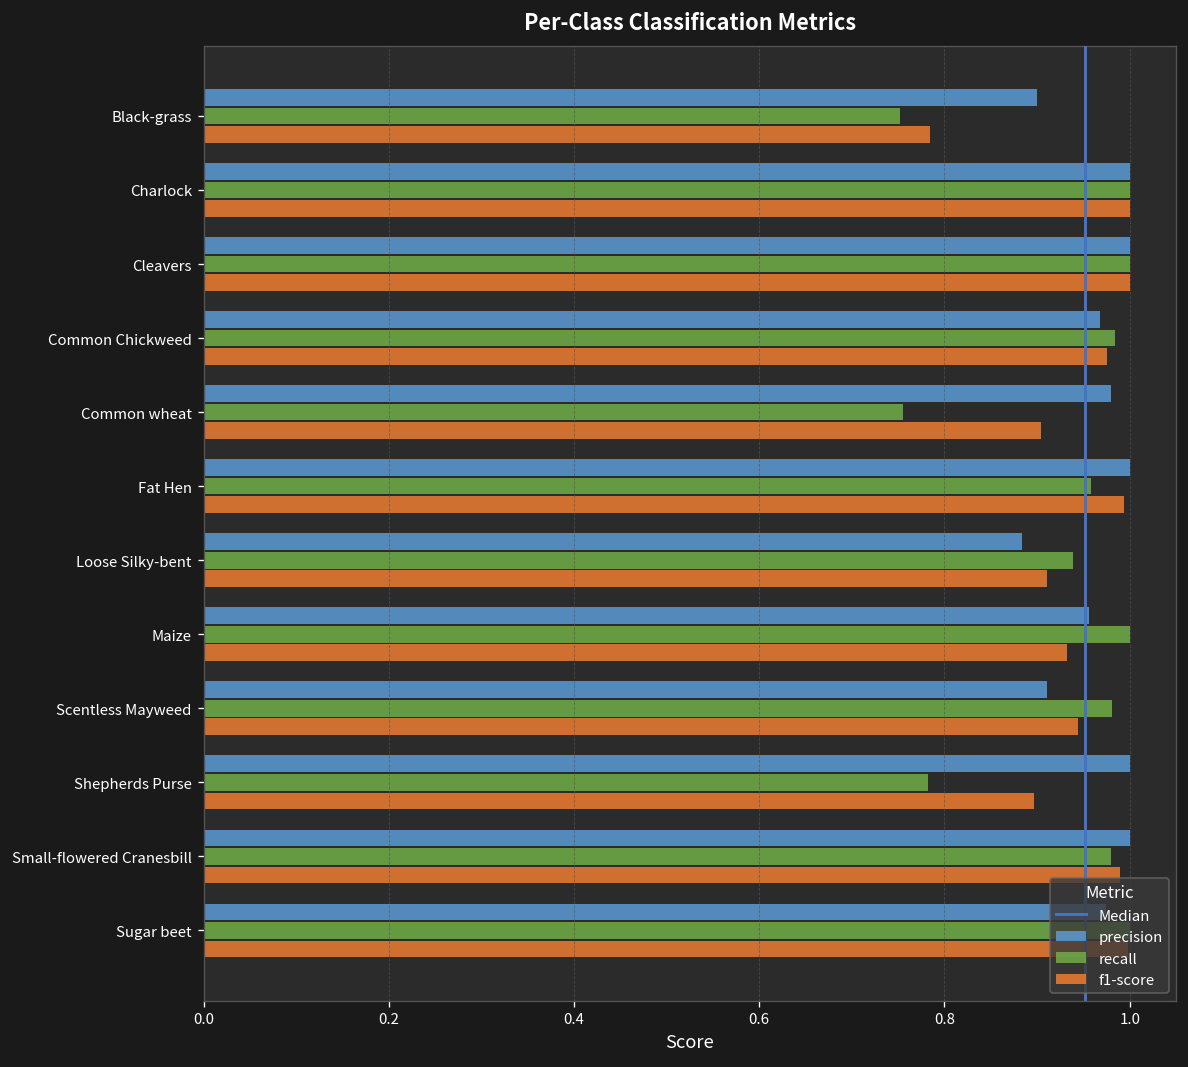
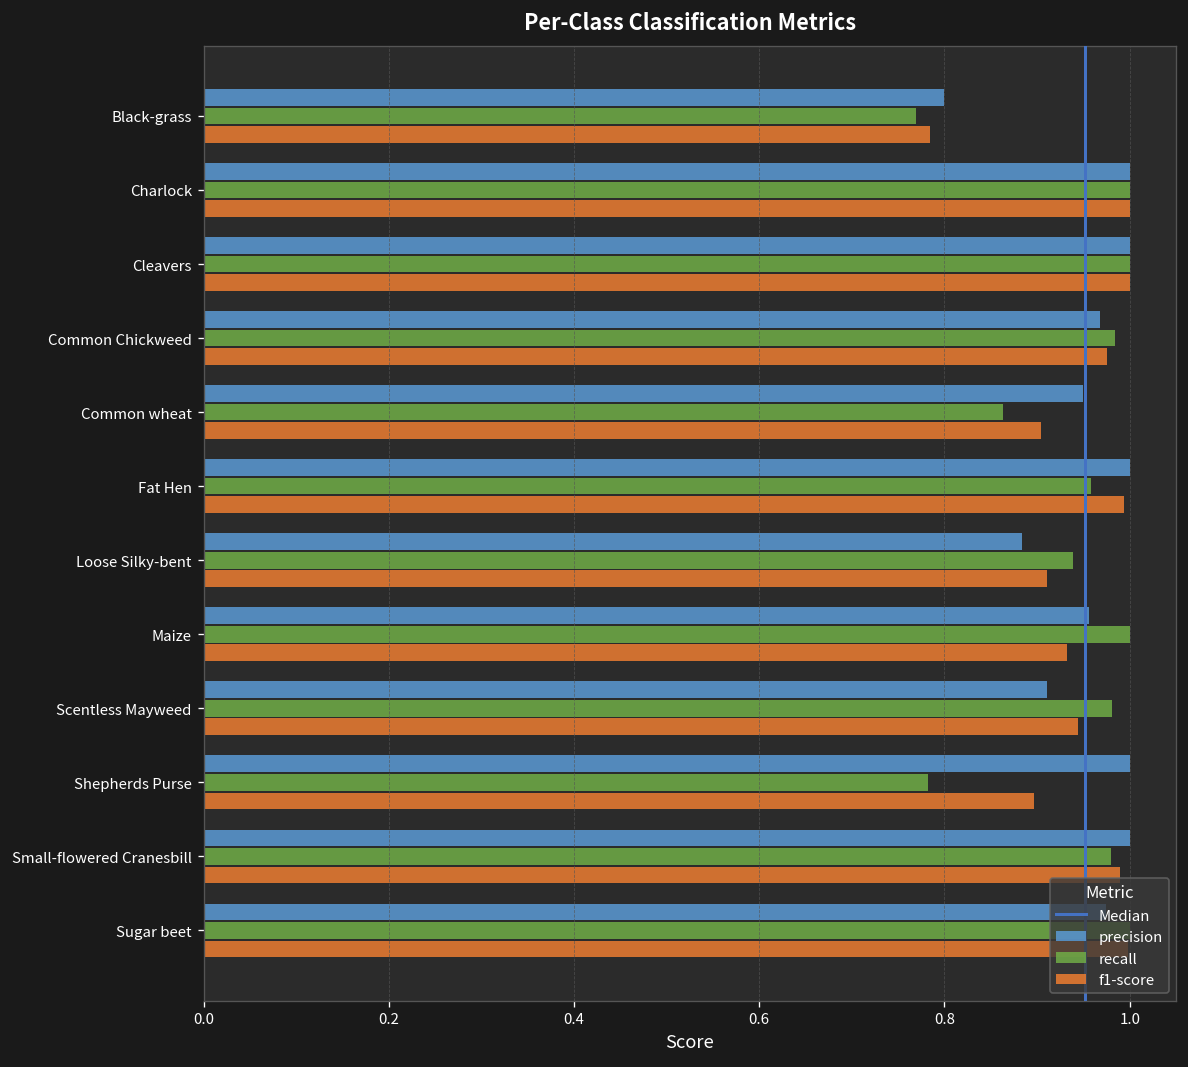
  {
    "precision": {
-     "Black-grass": 0.9,
+     "Black-grass": 0.8,
      "Charlock": 1.00,
      "Cleavers": 1.00,
      "Common Chickweed": 0.97,
-     "Common wheat": 0.98,
+     "Common wheat": 0.95,
      "Fat Hen": 1.00,
      "Loose Silky-bent": 0.88,
      "Maize": 0.96,
      "Scentless Mayweed": 0.91,
      "Shepherds Purse": 1.00,
      "Small-flowered Cranesbill": 1.00
    },
    "recall": {
-     "Black-grass": 0.75,
+     "Black-grass": 0.77,
      "Charlock": 1.00,
      "Cleavers": 1.00,
      "Common Chickweed": 0.98,
-     "Common wheat": 0.75,
+     "Common wheat": 0.86,
      "Fat Hen": 0.96,
      "Loose Silky-bent": 0.94,
      "Maize": 1.00,
      "Scentless Mayweed": 0.98,
      "Shepherds Purse": 0.78,
      "Small-flowered Cranesbill": 0.98
    },
    "f1-score": {
      "Black-grass": 0.78,
      "Charlock": 1.00,
      "Cleavers": 1.00,
      "Common Chickweed": 0.98,
      "Common wheat": 0.90,
      "Fat Hen": 0.99,
      "Loose Silky-bent": 0.91,
      "Maize": 0.93,
      "Scentless Mayweed": 0.94,
      "Shepherds Purse": 0.90
    }
  }
